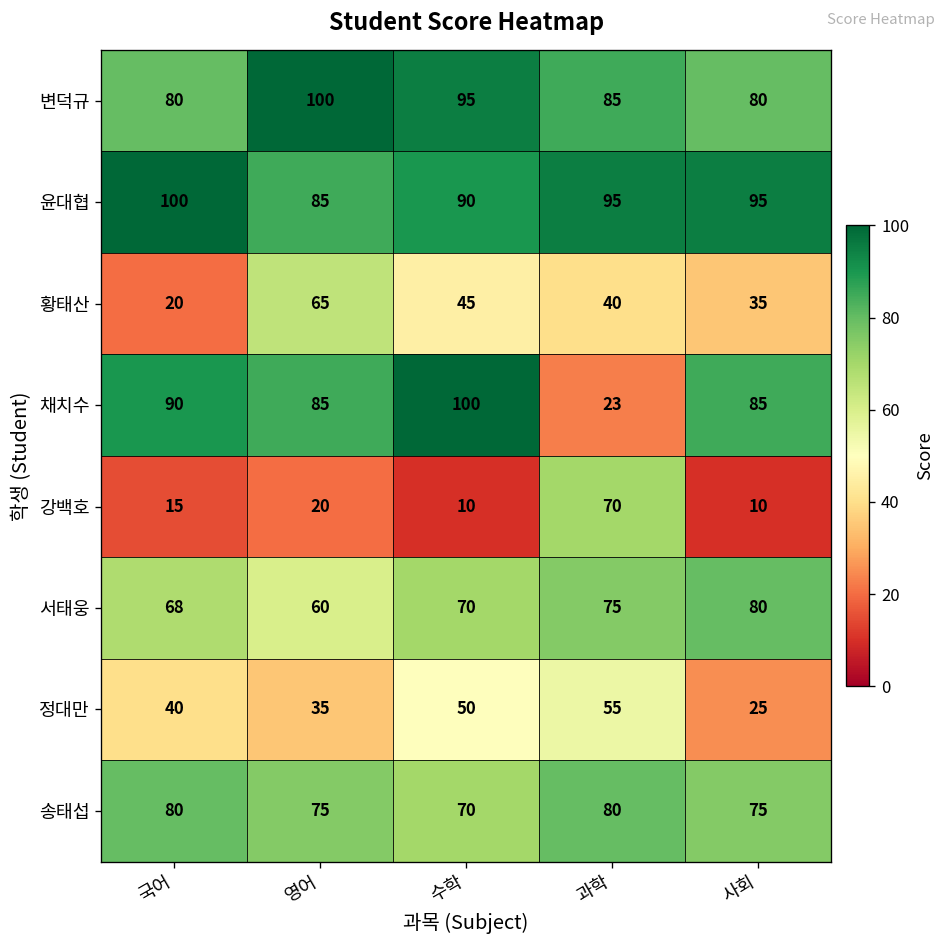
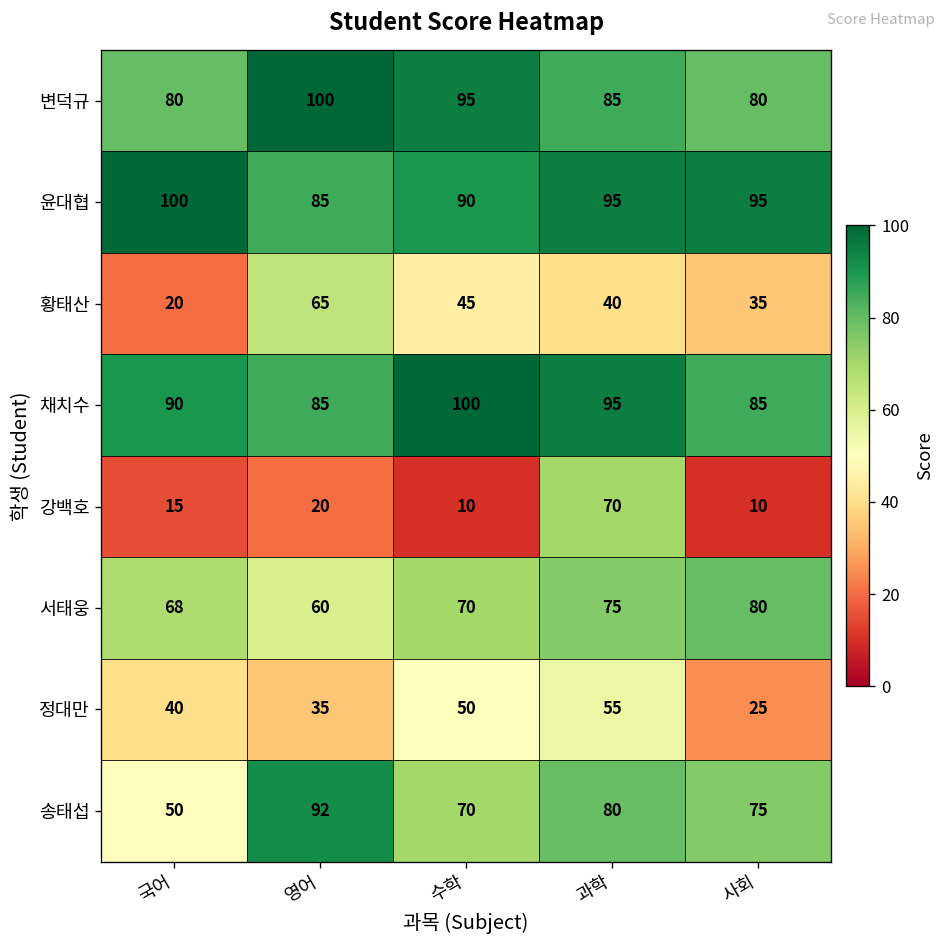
  {
    "변덕규": {
      "국어": 80,
      "영어": 100,
      "수학": 95,
      "과학": 85,
      "사회": 80
    },
    "윤대협": {
      "국어": 100,
      "영어": 85,
      "수학": 90,
      "과학": 95,
      "사회": 95
    },
    "황태산": {
      "국어": 20,
      "영어": 65,
      "수학": 45,
      "과학": 40,
      "사회": 35
    },
    "채치수": {
      "국어": 90,
      "영어": 85,
      "수학": 100,
-     "과학": 23,
+     "과학": 95,
      "사회": 85
    },
    "강백호": {
      "국어": 15,
      "영어": 20,
      "수학": 10,
      "과학": 70,
      "사회": 10
    },
    "서태웅": {
      "국어": 68,
      "영어": 60,
      "수학": 70,
      "과학": 75,
      "사회": 80
    },
    "정대만": {
      "국어": 40,
      "영어": 35,
      "수학": 50,
      "과학": 55,
      "사회": 25
    },
    "송태섭": {
-     "국어": 80,
-     "영어": 75,
+     "국어": 50,
+     "영어": 92,
      "수학": 70,
      "과학": 80,
      "사회": 75
    }
  }
